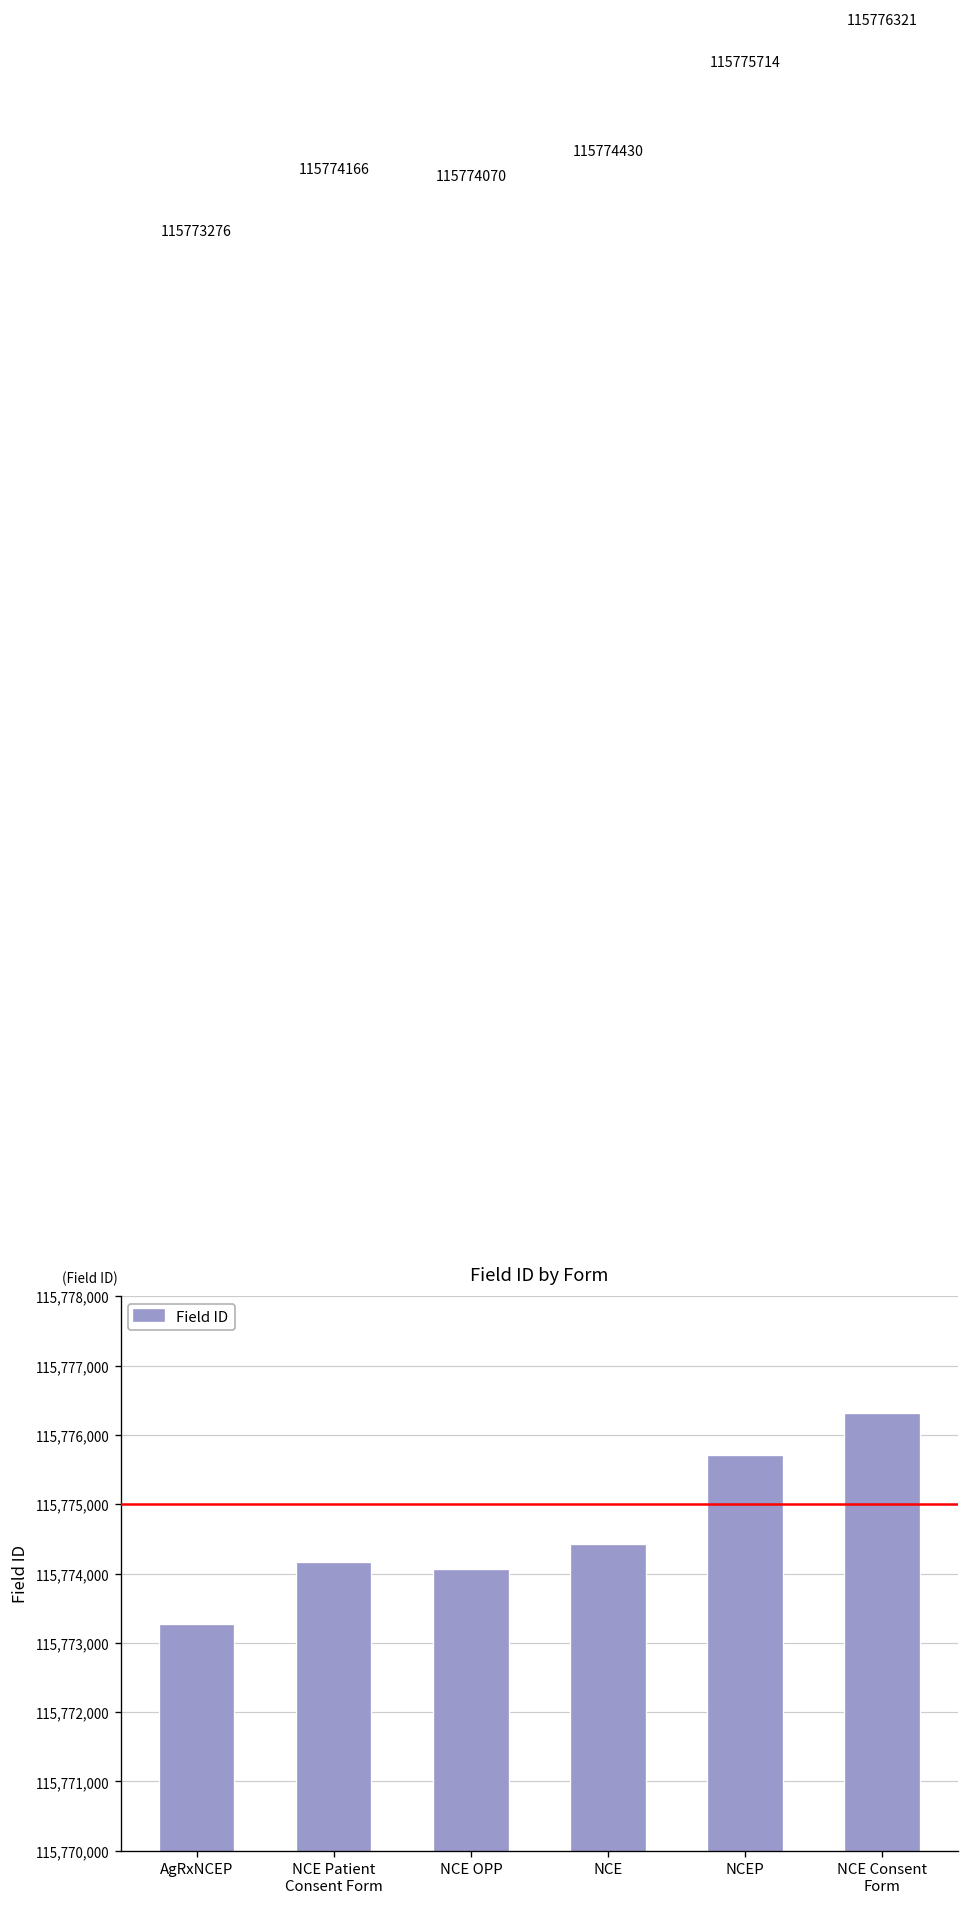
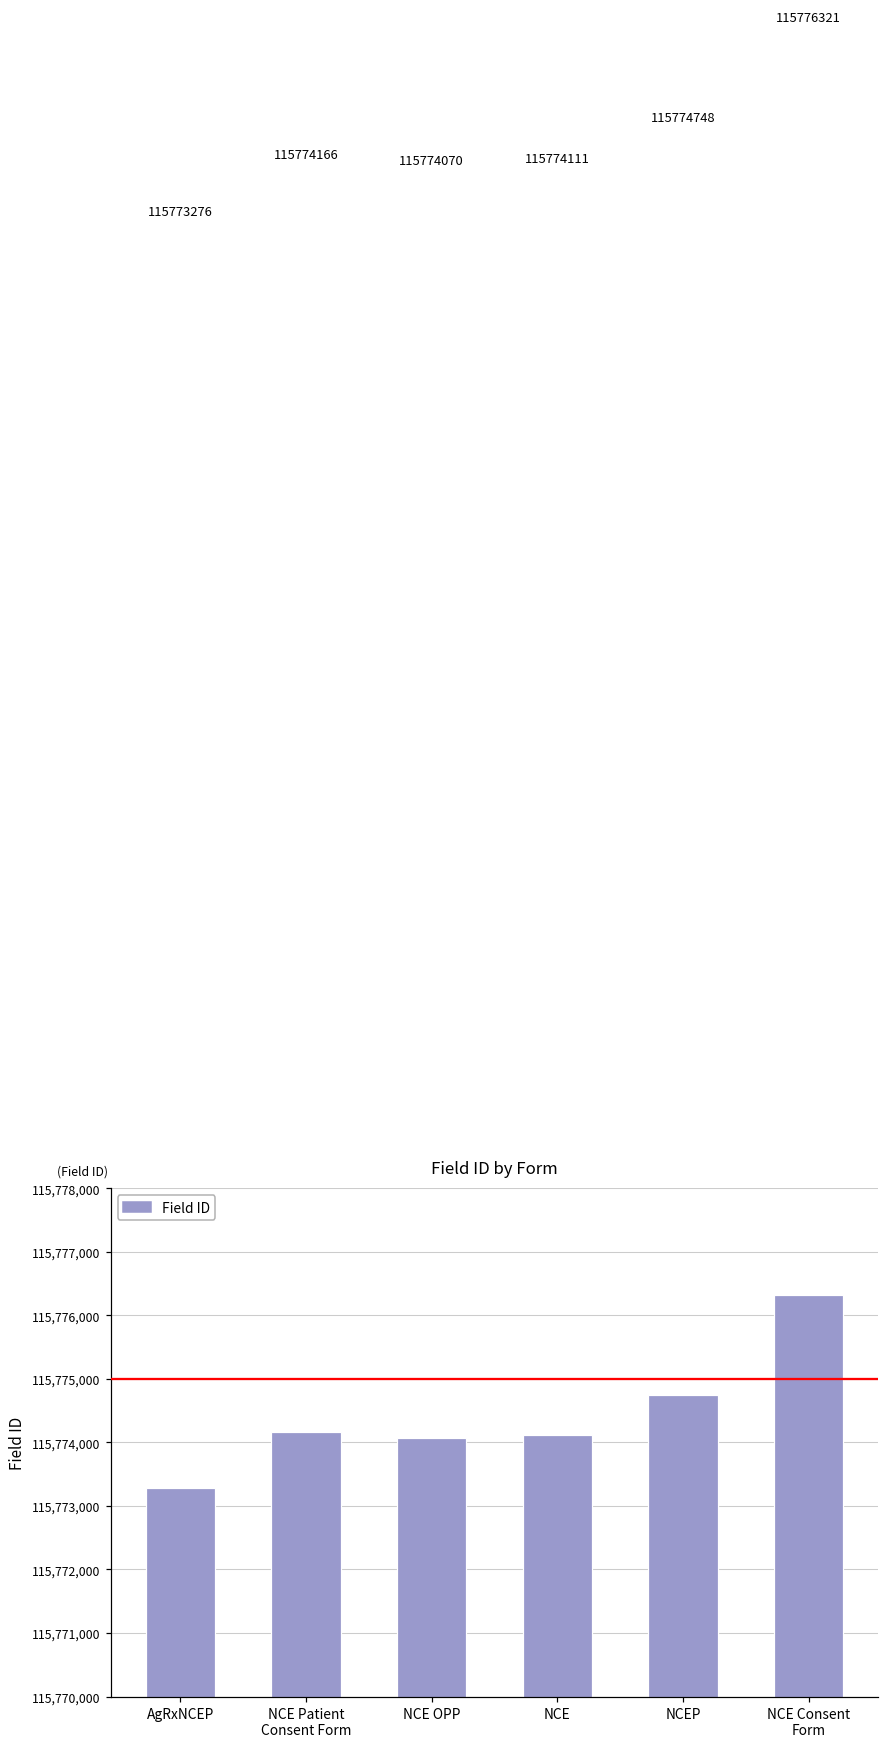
  {
-   "NCE": 115774430,
-   "NCEP": 115775714
+   "NCE": 115774111,
+   "NCEP": 115774748
  }
